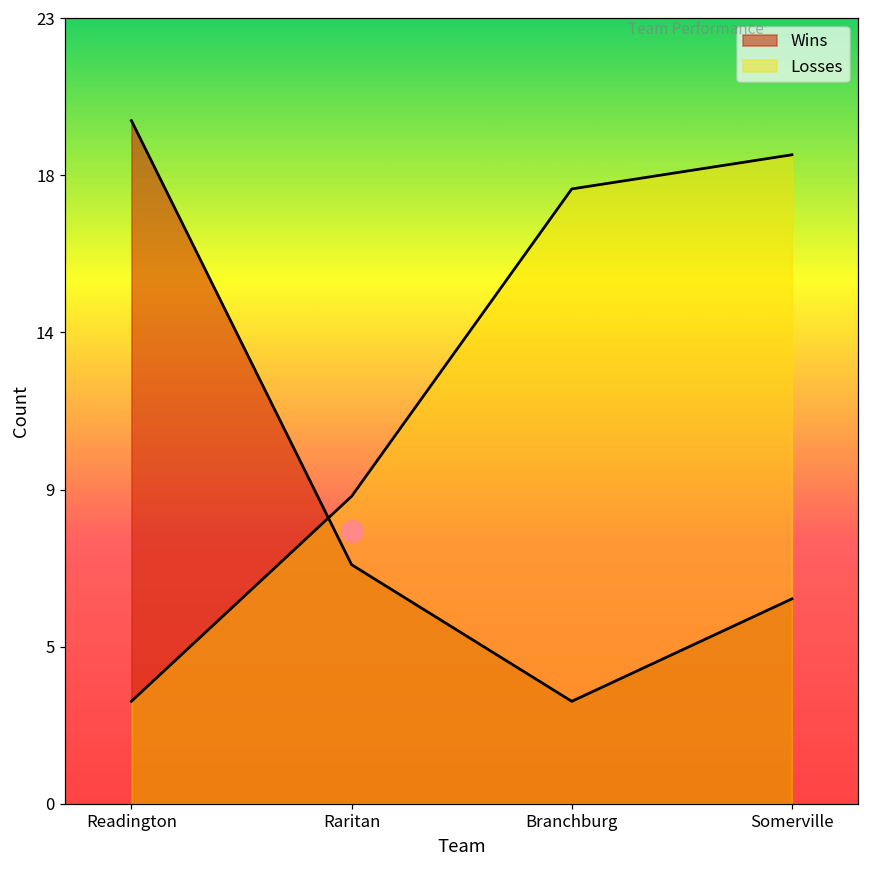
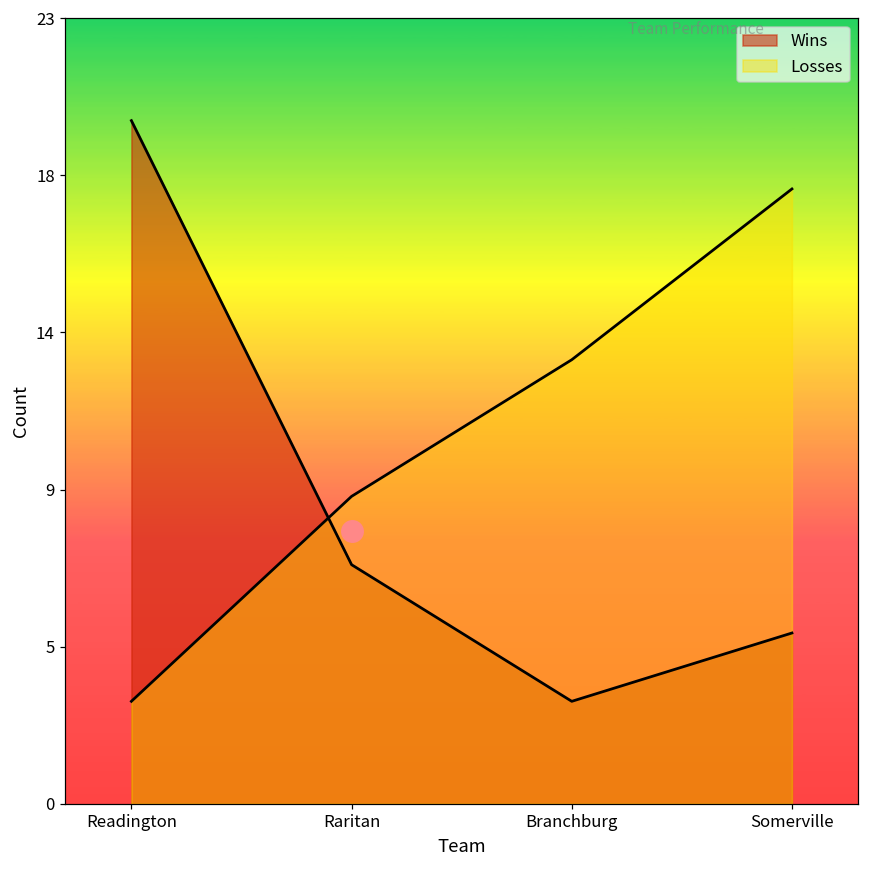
  {
    "Wins": {
      "Readington": 20,
      "Raritan": 7,
      "Branchburg": 3,
-     "Somerville": 6
+     "Somerville": 5
    },
    "Losses": {
      "Readington": 3,
      "Raritan": 9,
-     "Branchburg": 18,
-     "Somerville": 19
+     "Branchburg": 13,
+     "Somerville": 18
    }
  }
